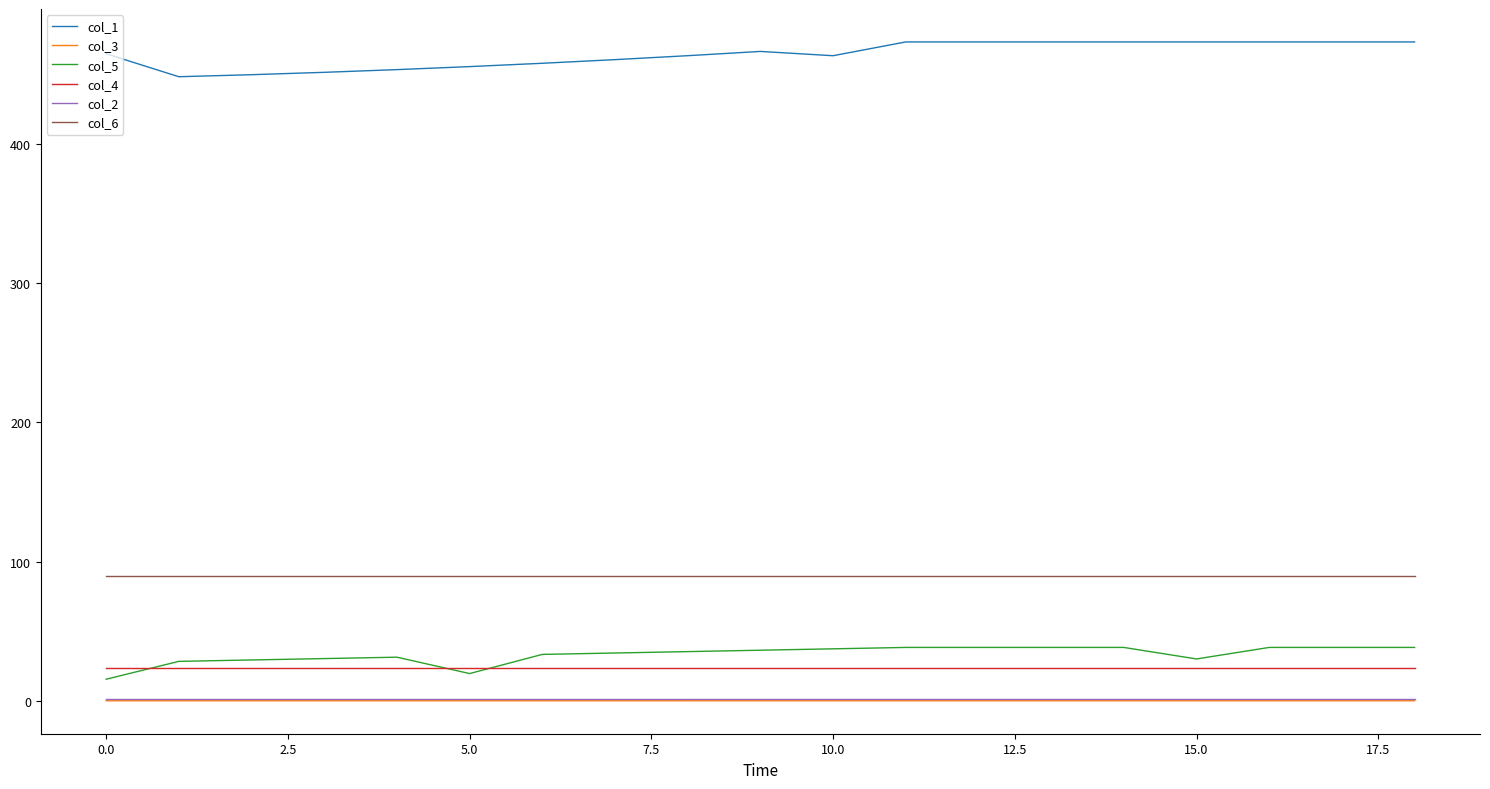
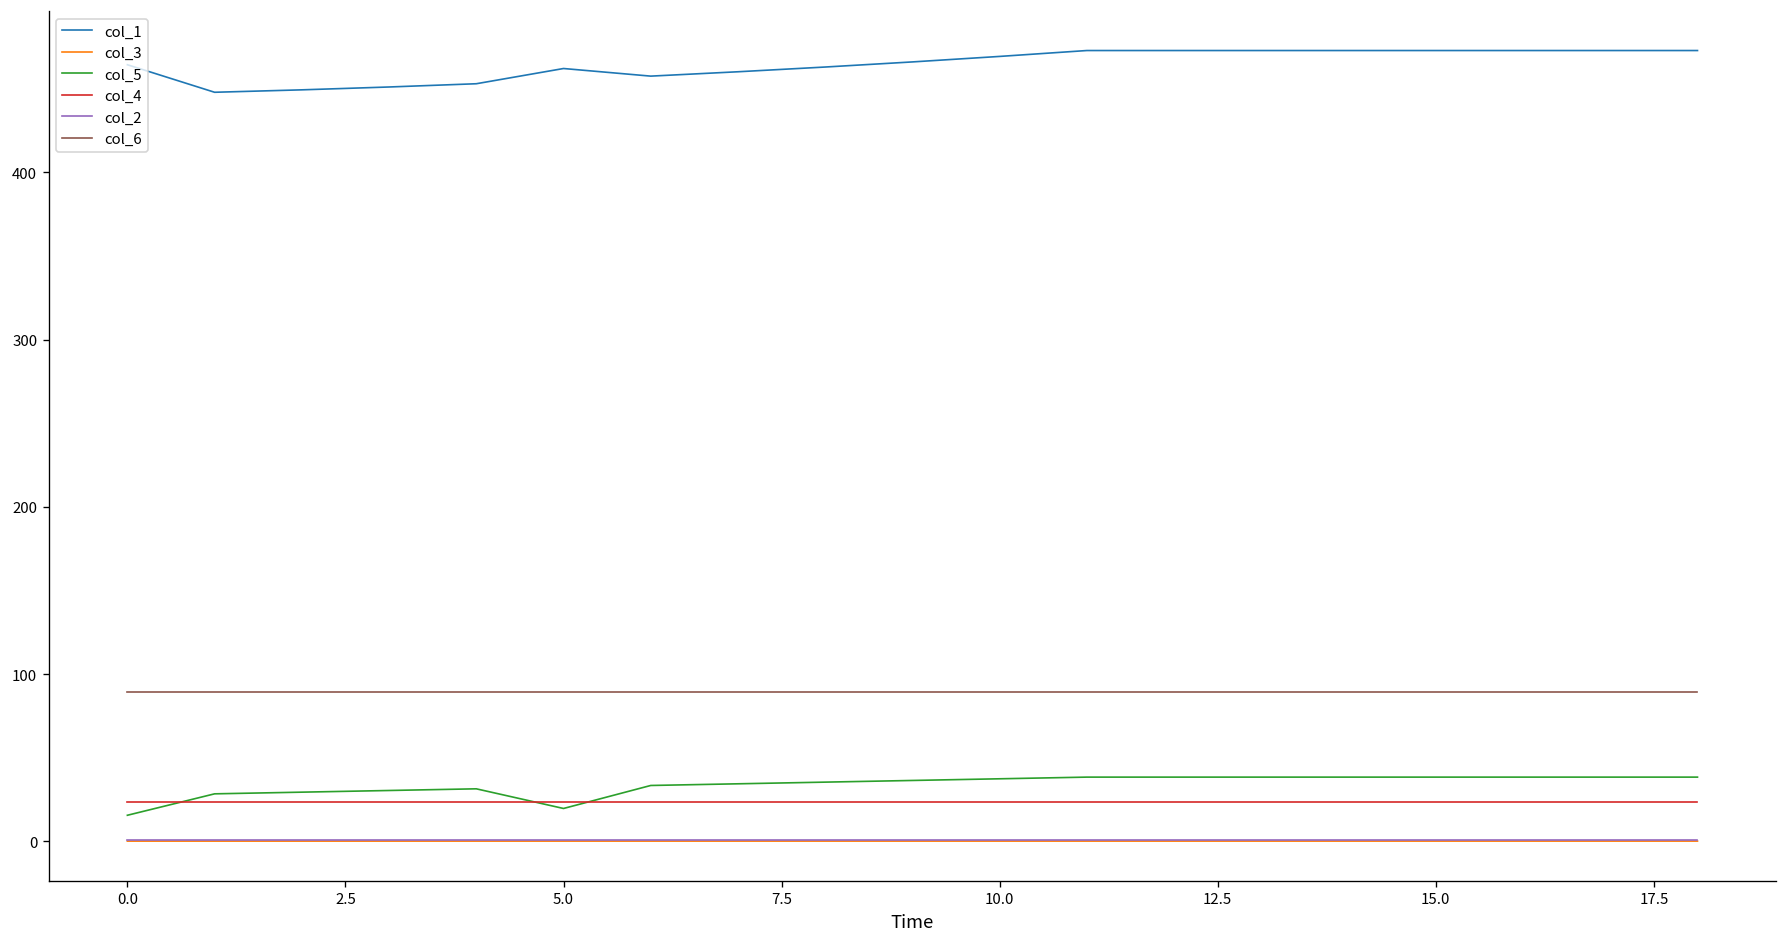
  {
    "col_1": {
-     "5.0": 455,
-     "10.0": 463,
+     "5.0": 462,
+     "10.0": 469,
      "15.0": 473
    },
    "col_5": {
      "0.0": 15,
      "5.0": 20,
      "10.0": 37,
-     "15.0": 30
+     "15.0": 38
    },
    "col_4": {
      "0.0": 24,
      "5.0": 24,
      "10.0": 24,
      "15.0": 24
    },
    "col_6": {
      "0.0": 89,
      "5.0": 89,
      "10.0": 89,
      "15.0": 89
    }
  }
